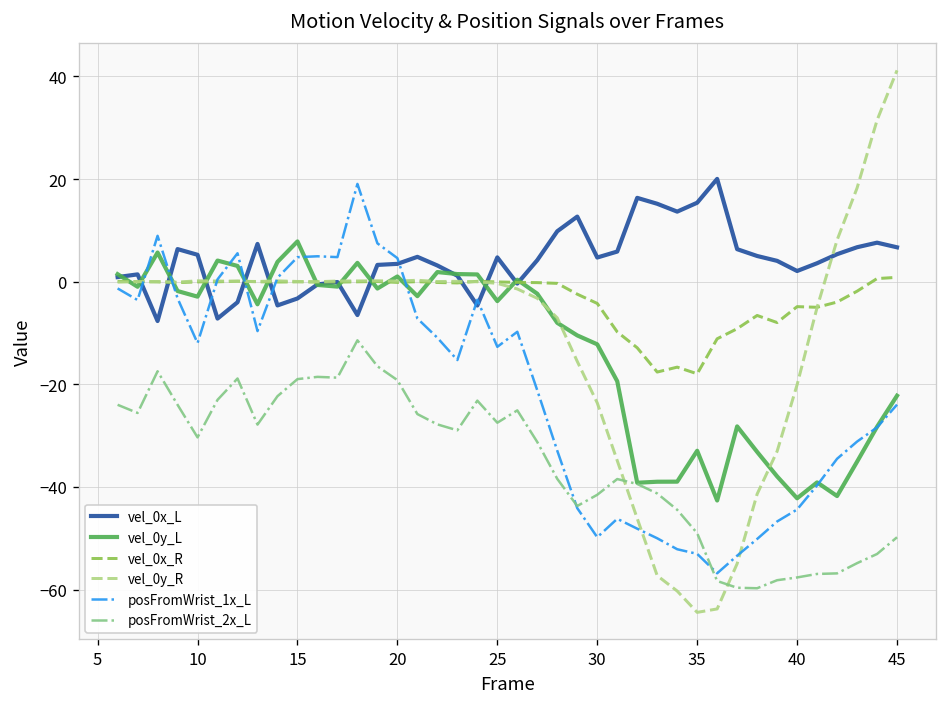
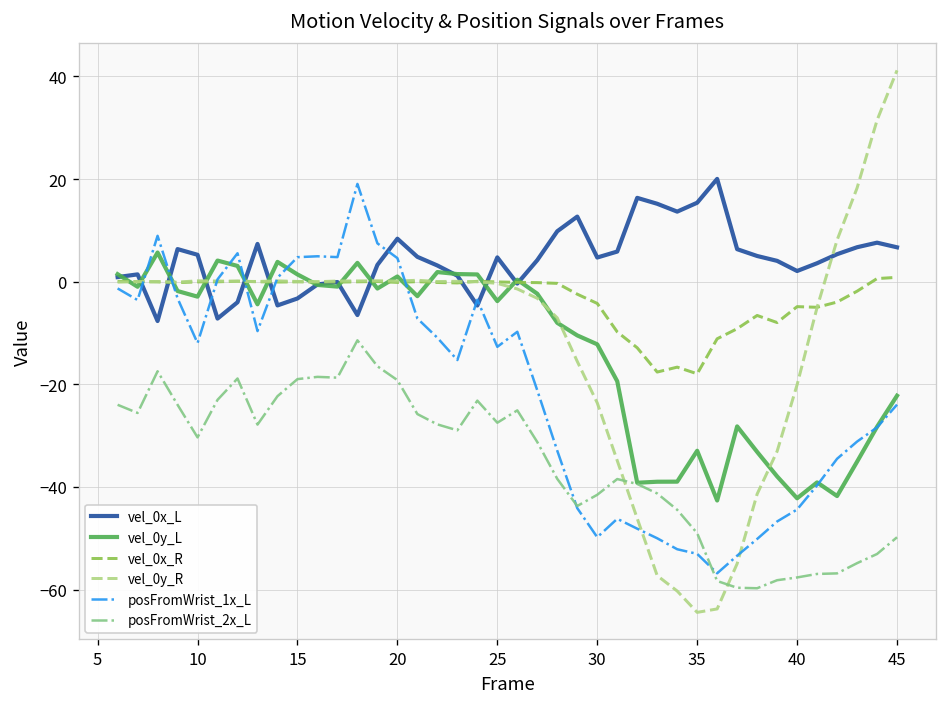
  {
    "vel_0x_L": {
      "10": 5,
      "15": -3,
-     "20": 3,
+     "20": 8,
      "25": 5,
      "30": 5,
      "35": 15,
      "40": 2,
      "45": 7
    },
    "vel_0y_L": {
      "10": -3,
-     "15": 8,
+     "15": 1,
      "20": 1,
      "25": -4,
      "30": -12,
      "35": -33,
      "40": -42,
      "45": -22
    },
    "posFromWrist_1x_L": {
      "10": -12,
      "15": 5,
      "20": 5,
      "25": -13,
      "30": -50,
      "35": -53,
      "40": -44,
      "45": -24
    }
  }
